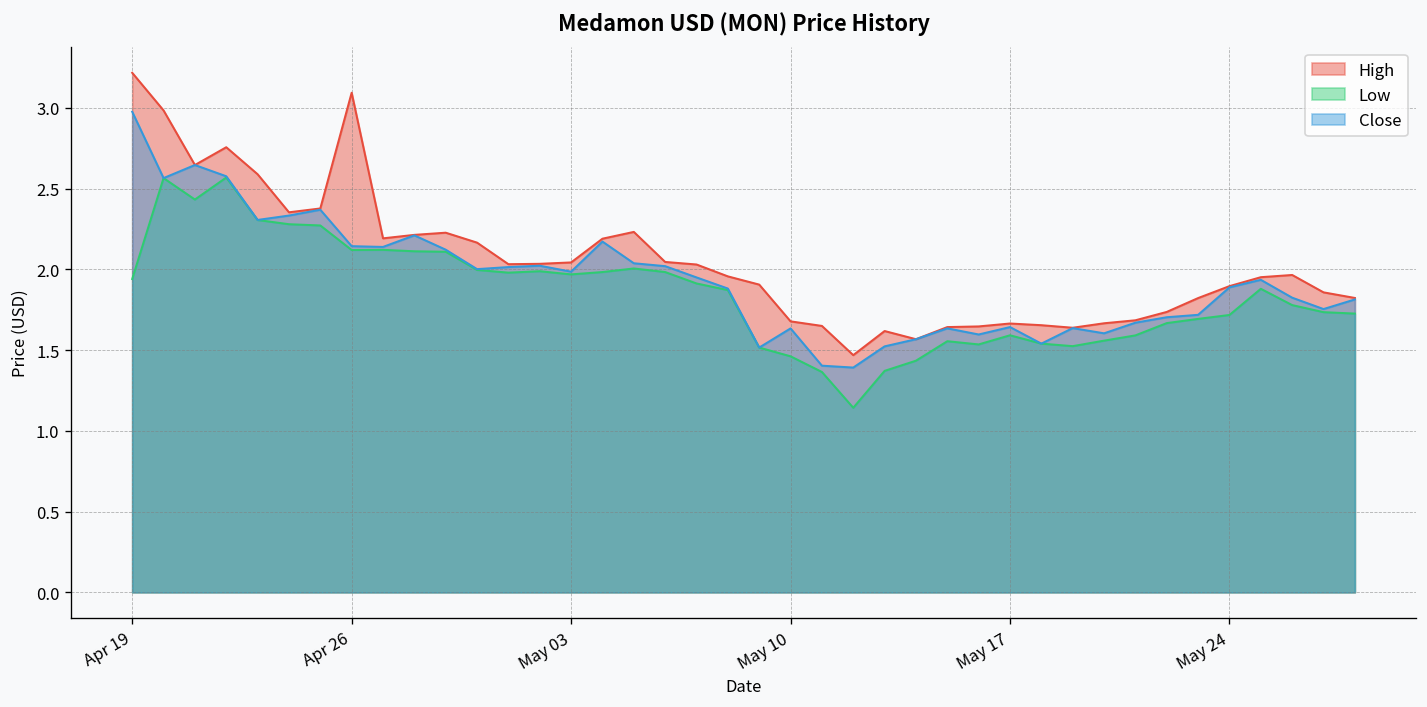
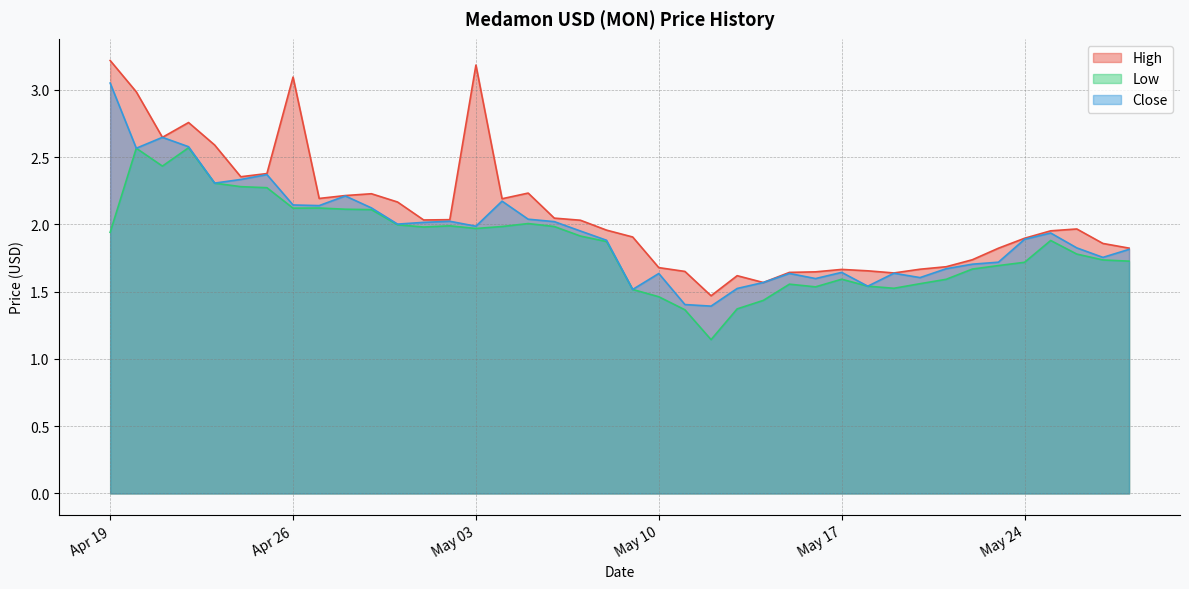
  {
    "High": {
      "Apr 19": 3.22,
      "Apr 26": 3.09,
-     "May 03": 2.04,
+     "May 03": 3.18,
      "May 10": 1.68,
      "May 17": 1.67
    },
    "Low": {
      "Apr 19": 1.94,
      "Apr 26": 2.12,
      "May 10": 1.46,
      "May 17": 1.59,
      "May 24": 1.72
    },
    "Close": {
-     "Apr 19": 2.98,
+     "Apr 19": 3.05,
      "Apr 26": 2.14,
      "May 10": 1.63,
      "May 17": 1.64
    }
  }
